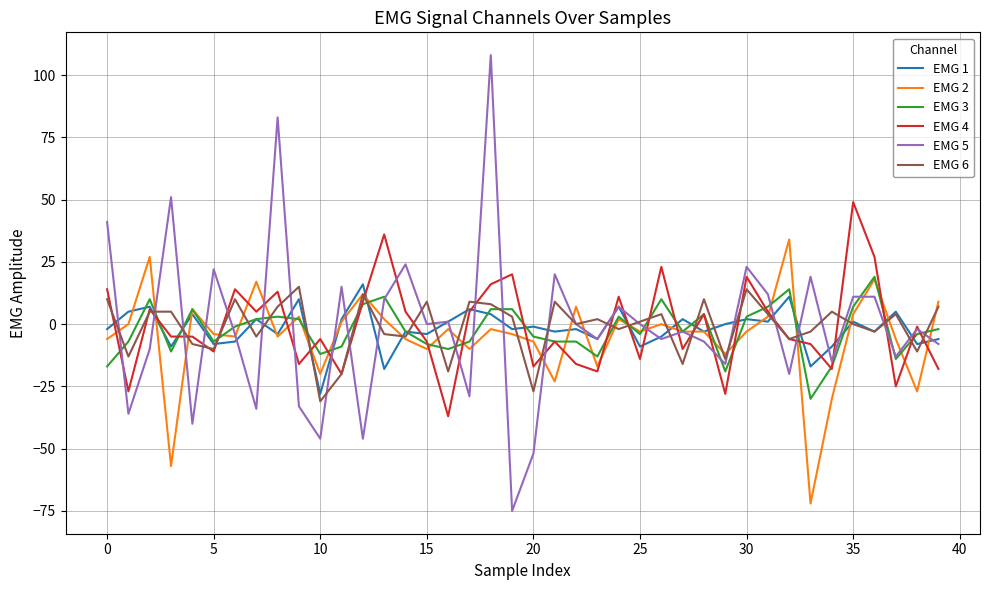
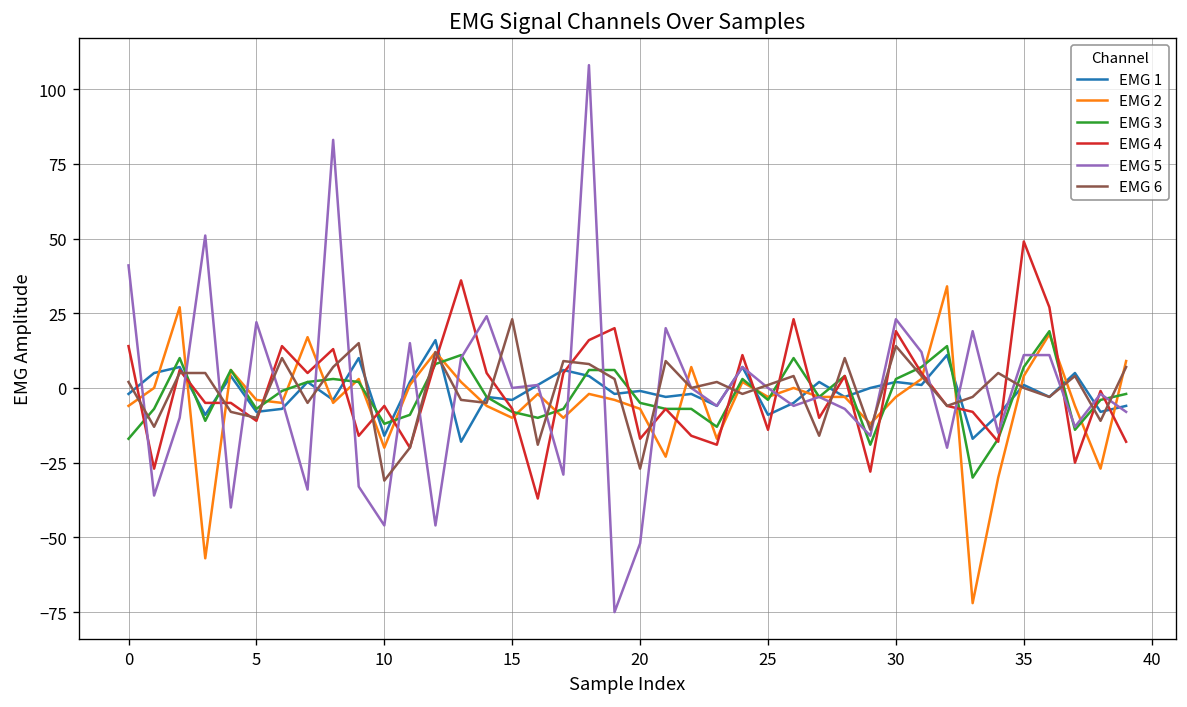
  {
    "EMG 1": {
      "0": -2,
-     "10": -28,
+     "10": -16,
      "15": -4,
      "20": -1,
      "25": -9
    },
    "EMG 2": {
      "0": -6,
      "5": -4,
      "10": -20,
      "15": -10,
      "20": -7,
      "30": -3,
      "35": 4
    },
    "EMG 3": {
      "0": -17,
      "10": -12,
      "20": -5,
      "35": 7
    },
    "EMG 4": {
      "0": 14,
      "10": -6,
      "20": -17,
      "25": -14,
      "30": 19,
      "35": 49
    },
    "EMG 5": {
      "0": 41,
      "5": 22,
      "10": -46,
      "15": 0,
      "20": -52,
      "30": 23,
      "35": 11
    },
    "EMG 6": {
-     "0": 10,
+     "0": 2,
      "10": -31,
-     "15": 9,
+     "15": 23,
      "20": -27,
      "30": 14
    }
  }
